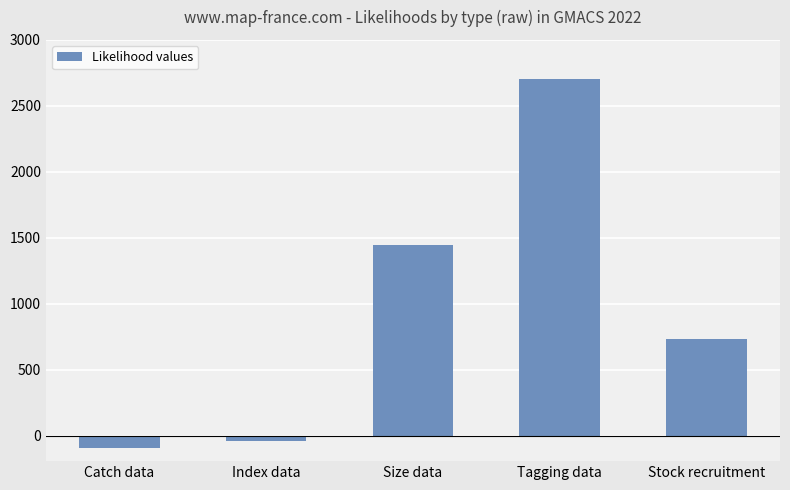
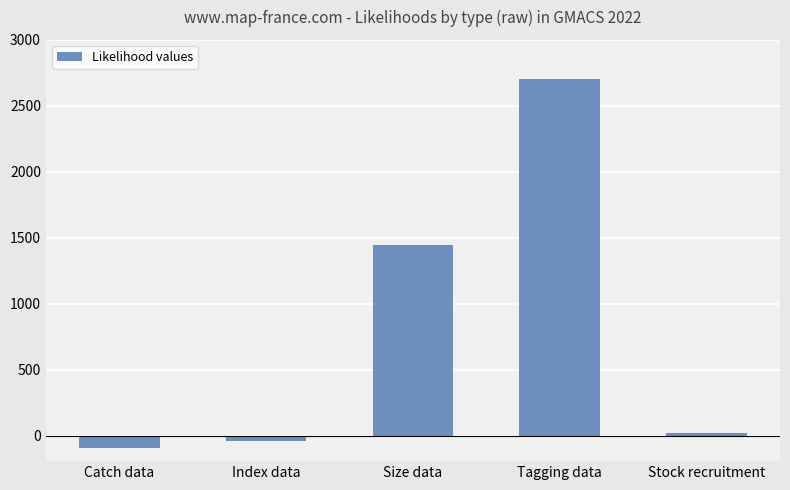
  {
    "Catch data": -90,
    "Index data": -40,
    "Size data": 1440,
    "Tagging data": 2700,
-   "Stock recruitment": 730
+   "Stock recruitment": 20
  }
